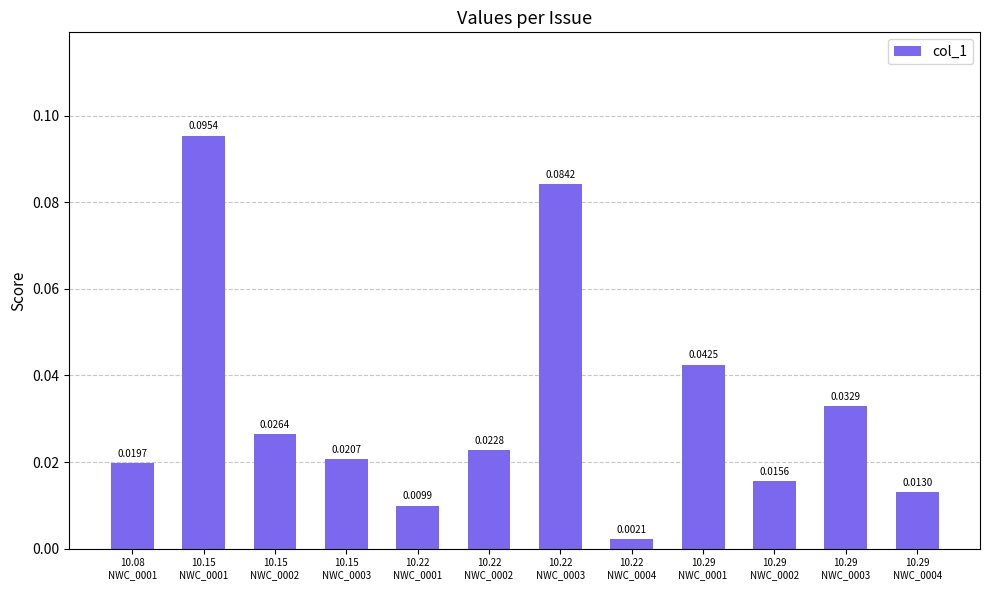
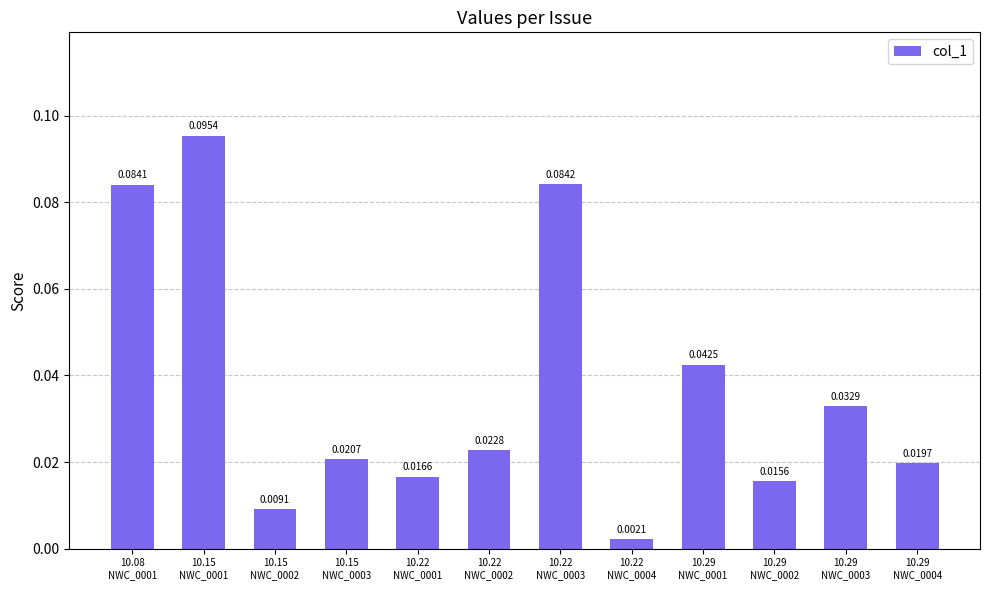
  {
-   "10.08 NWC_0001": 0.0197,
+   "10.08 NWC_0001": 0.0841,
    "10.15 NWC_0001": 0.0954,
-   "10.15 NWC_0002": 0.0264,
+   "10.15 NWC_0002": 0.0091,
    "10.15 NWC_0003": 0.0207,
-   "10.22 NWC_0001": 0.0099,
+   "10.22 NWC_0001": 0.0166,
    "10.22 NWC_0002": 0.0228,
    "10.22 NWC_0003": 0.0842,
    "10.22 NWC_0004": 0.0021,
    "10.29 NWC_0001": 0.0425,
    "10.29 NWC_0002": 0.0156,
    "10.29 NWC_0003": 0.0329,
-   "10.29 NWC_0004": 0.0130
+   "10.29 NWC_0004": 0.0197
  }
